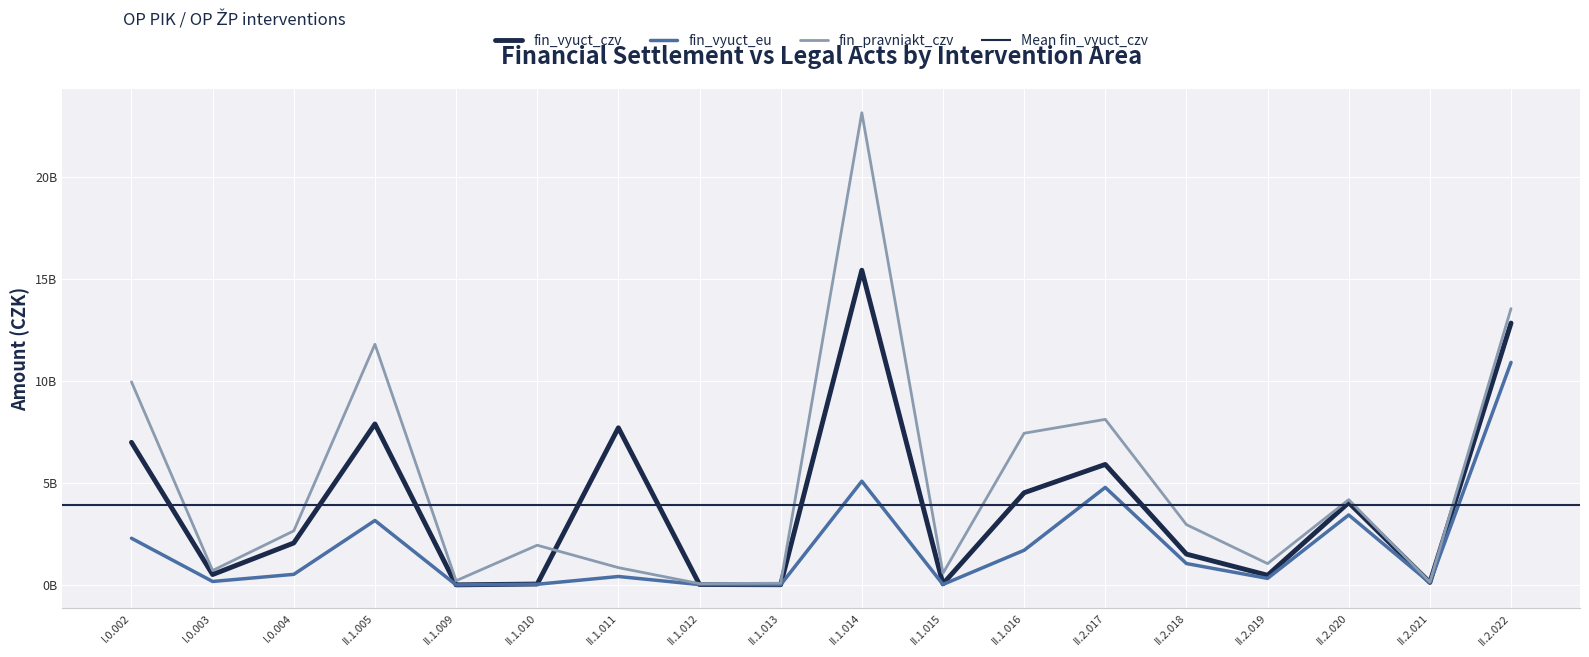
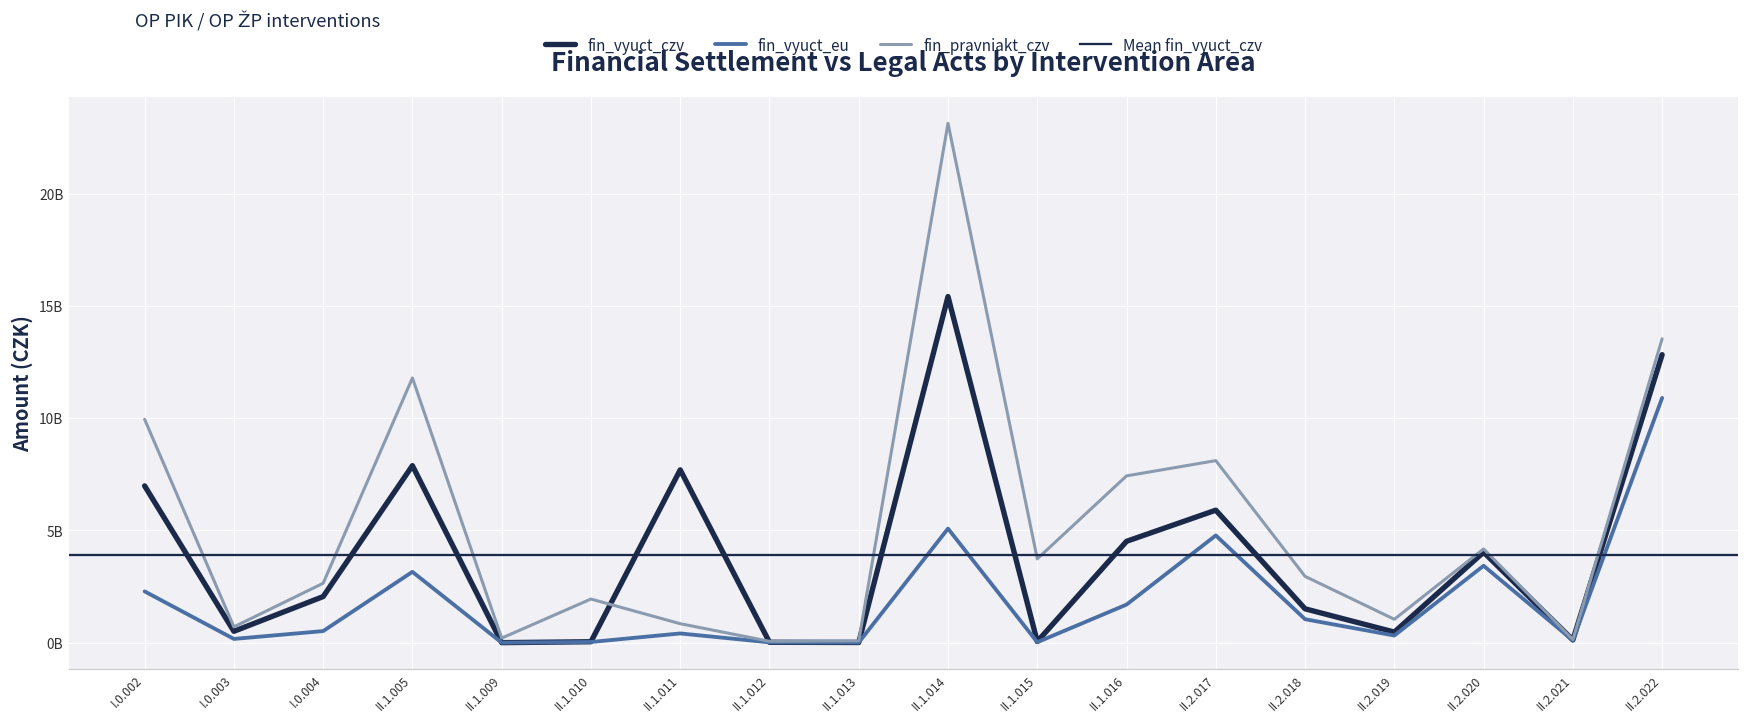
  {
    "fin_vyuct_czv": {
      "I.0.002": 7000000000,
      "I.0.003": 500000000,
      "I.0.004": 2100000000,
      "II.1.005": 7900000000,
      "II.1.011": 7700000000,
      "II.1.014": 15400000000,
      "II.1.016": 4500000000,
      "II.2.017": 5900000000,
      "II.2.018": 1500000000,
      "II.2.019": 500000000,
      "II.2.020": 4000000000,
      "II.2.022": 12800000000
    },
    "fin_vyuct_eu": {
      "I.0.002": 2300000000,
      "I.0.003": 200000000,
      "I.0.004": 500000000,
      "II.1.005": 3200000000,
      "II.1.011": 400000000,
      "II.1.014": 5100000000,
      "II.1.016": 1700000000,
      "II.2.017": 4800000000,
      "II.2.018": 1000000000,
      "II.2.019": 300000000,
      "II.2.020": 3400000000,
      "II.2.022": 10900000000
    },
    "fin_pravniakt_czv": {
      "I.0.002": 9900000000,
      "I.0.003": 700000000,
      "I.0.004": 2600000000,
      "II.1.005": 11800000000,
      "II.1.009": 200000000,
      "II.1.010": 1900000000,
      "II.1.011": 800000000,
      "II.1.014": 23100000000,
-     "II.1.015": 600000000,
+     "II.1.015": 3700000000,
      "II.1.016": 7400000000,
      "II.2.017": 8100000000,
      "II.2.018": 3000000000,
      "II.2.019": 1000000000,
      "II.2.020": 4200000000,
      "II.2.022": 13500000000
    }
  }
